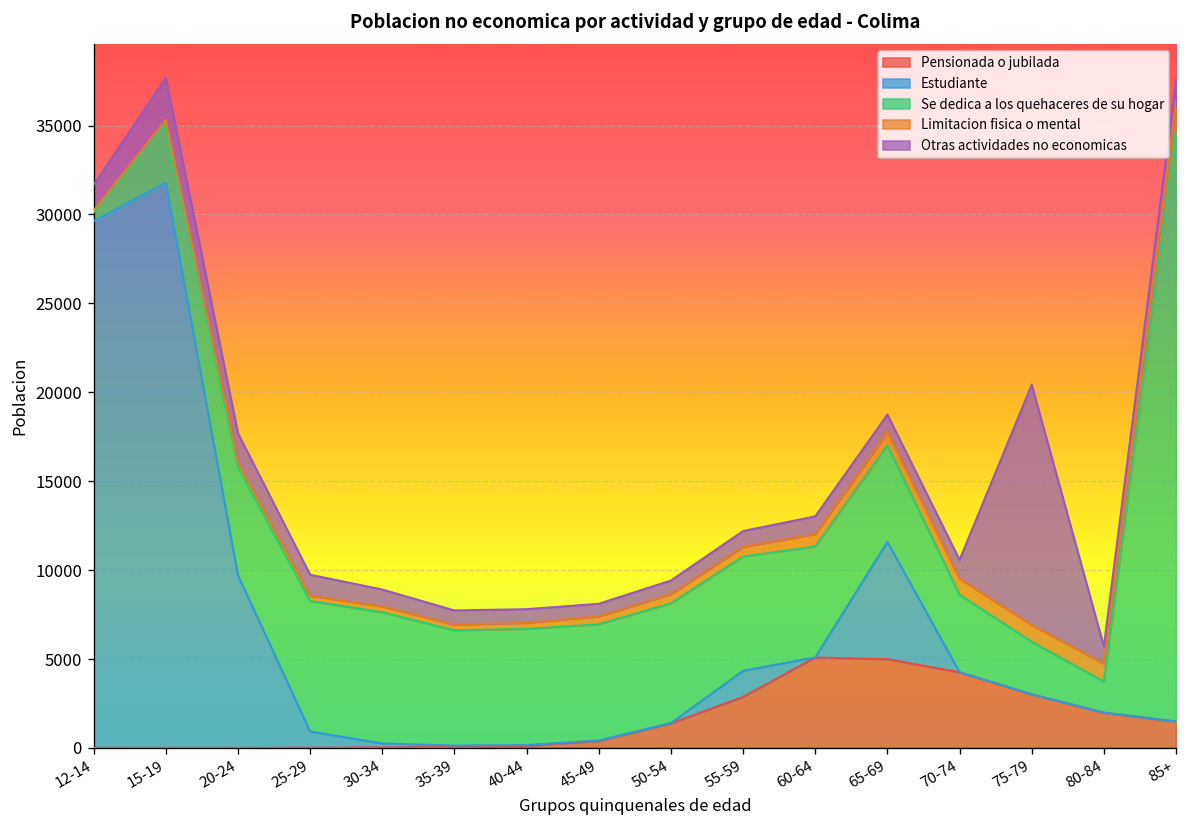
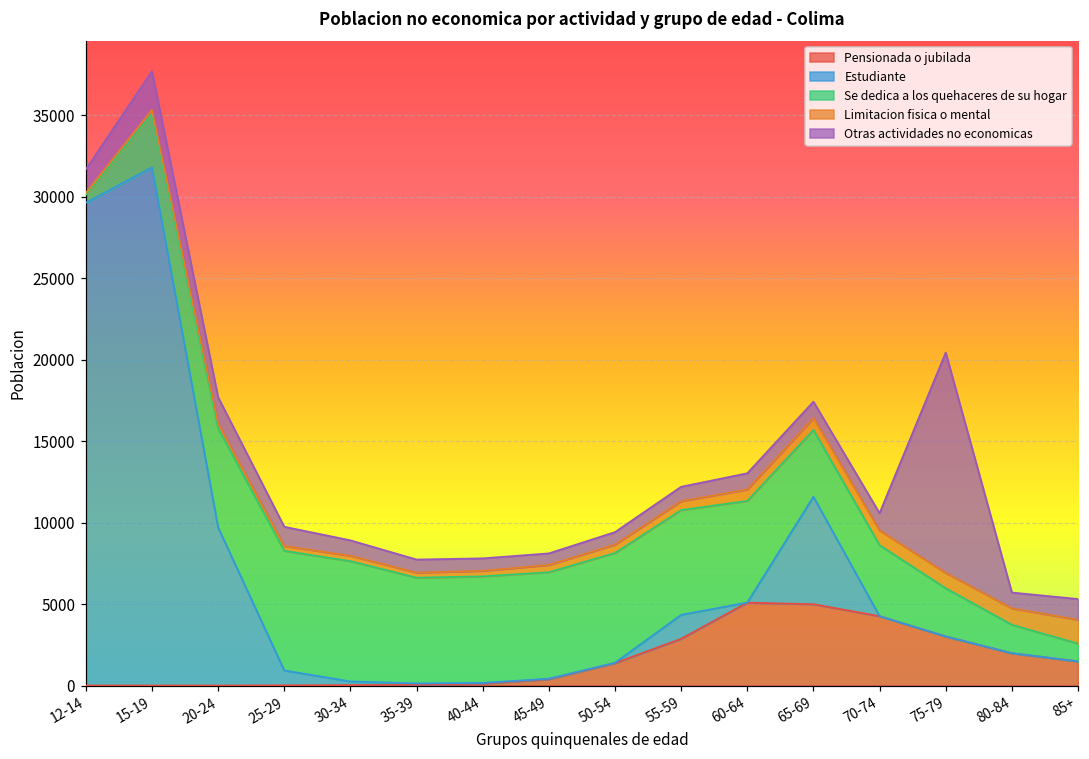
  {
    "Estudiante": {
      "12-14": 29600,
      "15-19": 31800,
      "20-24": 9700,
      "25-29": 900,
      "30-34": 200,
      "55-59": 1500,
      "65-69": 6600
    },
    "Se dedica a los quehaceres de su hogar": {
      "15-19": 3300,
      "20-24": 6100,
      "25-29": 7300,
      "30-34": 7400,
      "35-39": 6500,
      "40-44": 6500,
      "45-49": 6500,
      "50-54": 6700,
      "55-59": 6400,
      "60-64": 6200,
-     "65-69": 5400,
+     "65-69": 4100,
      "70-74": 4400,
      "75-79": 3000,
      "80-84": 1700,
-     "85+": 33400
+     "85+": 1100
    },
    "Otras actividades no economicas": {
      "12-14": 1400,
      "15-19": 2400,
      "20-24": 1600,
      "25-29": 1200,
      "30-34": 900,
      "35-39": 800,
      "40-44": 800,
      "45-49": 700,
      "50-54": 800,
      "55-59": 900,
      "60-64": 1000,
      "65-69": 1000,
      "70-74": 1100,
      "75-79": 13500,
      "80-84": 1000,
      "85+": 1300
    }
  }
